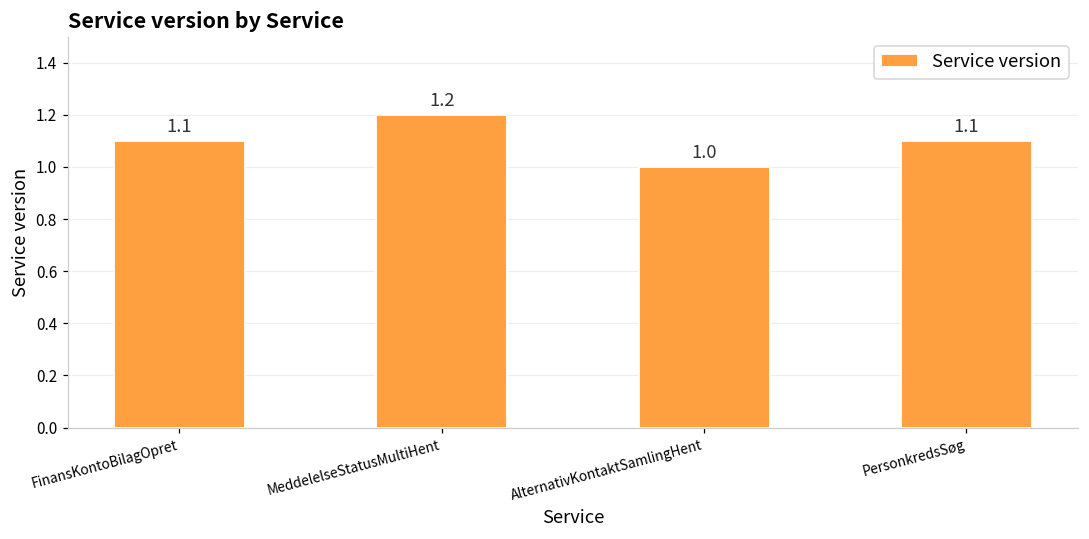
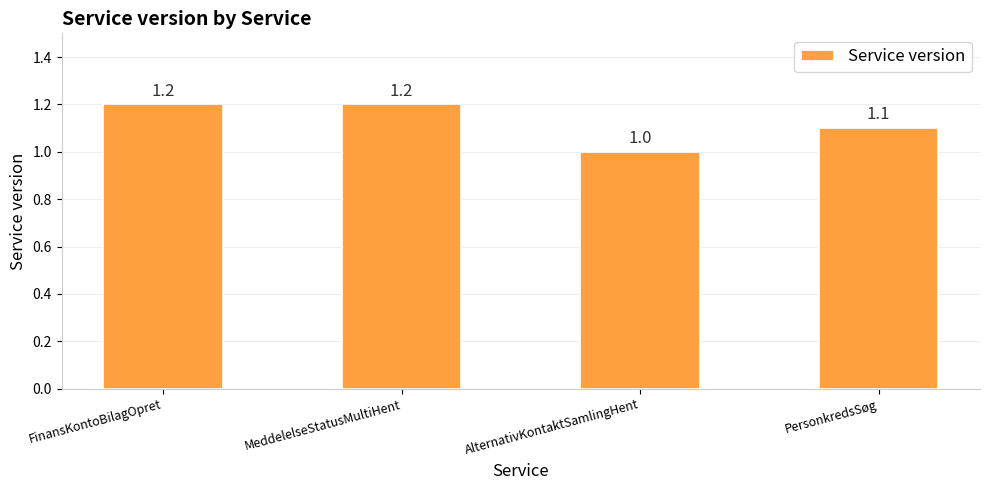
  {
-   "FinansKontoBilagOpret": 1.1,
+   "FinansKontoBilagOpret": 1.2,
    "MeddelelseStatusMultiHent": 1.2,
    "AlternativKontaktSamlingHent": 1.0,
    "PersonkredsSøg": 1.1
  }
